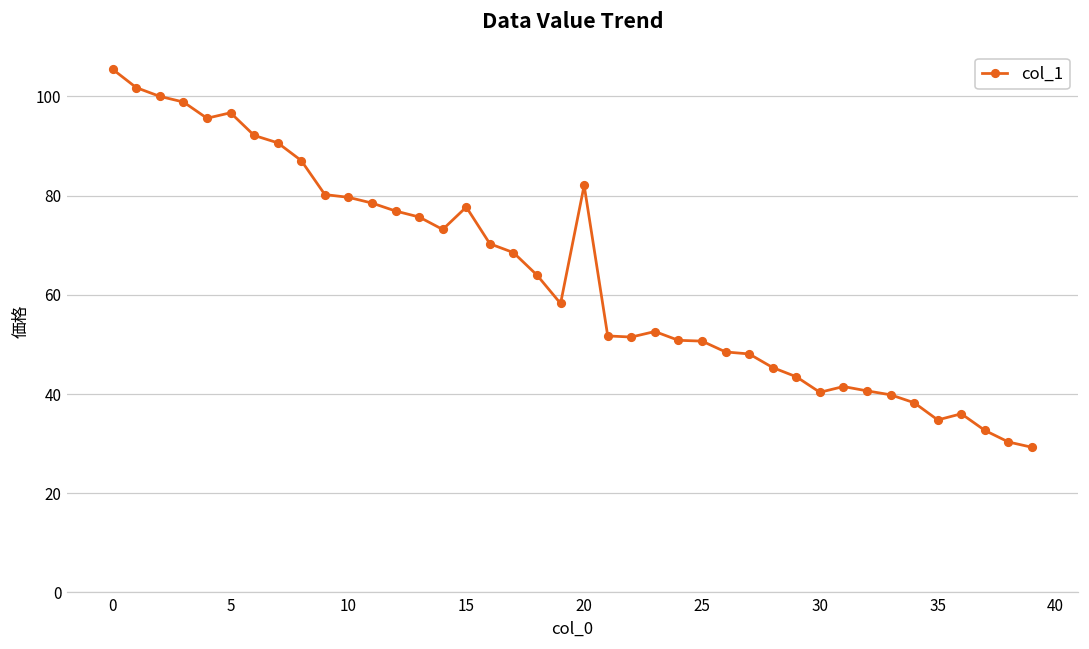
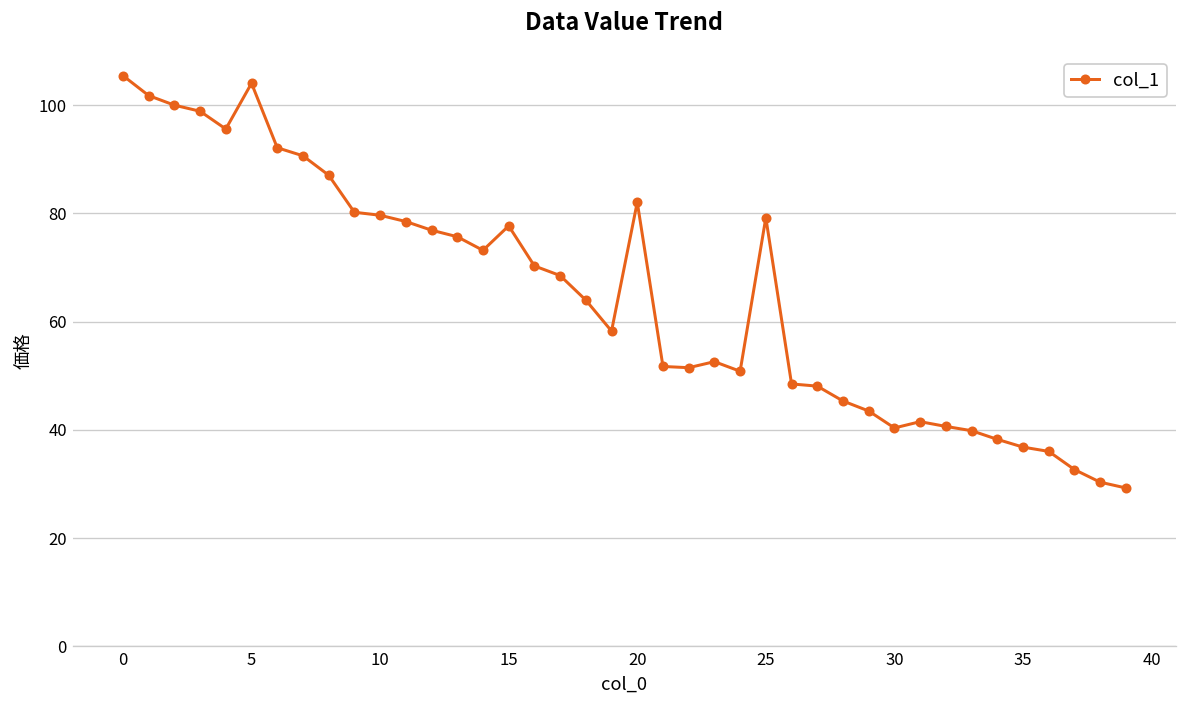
  {
    "0": 105,
-   "5": 97,
+   "5": 104,
    "10": 80,
    "15": 78,
    "20": 82,
-   "25": 51,
+   "25": 79,
    "30": 40,
-   "35": 35
+   "35": 37
  }
